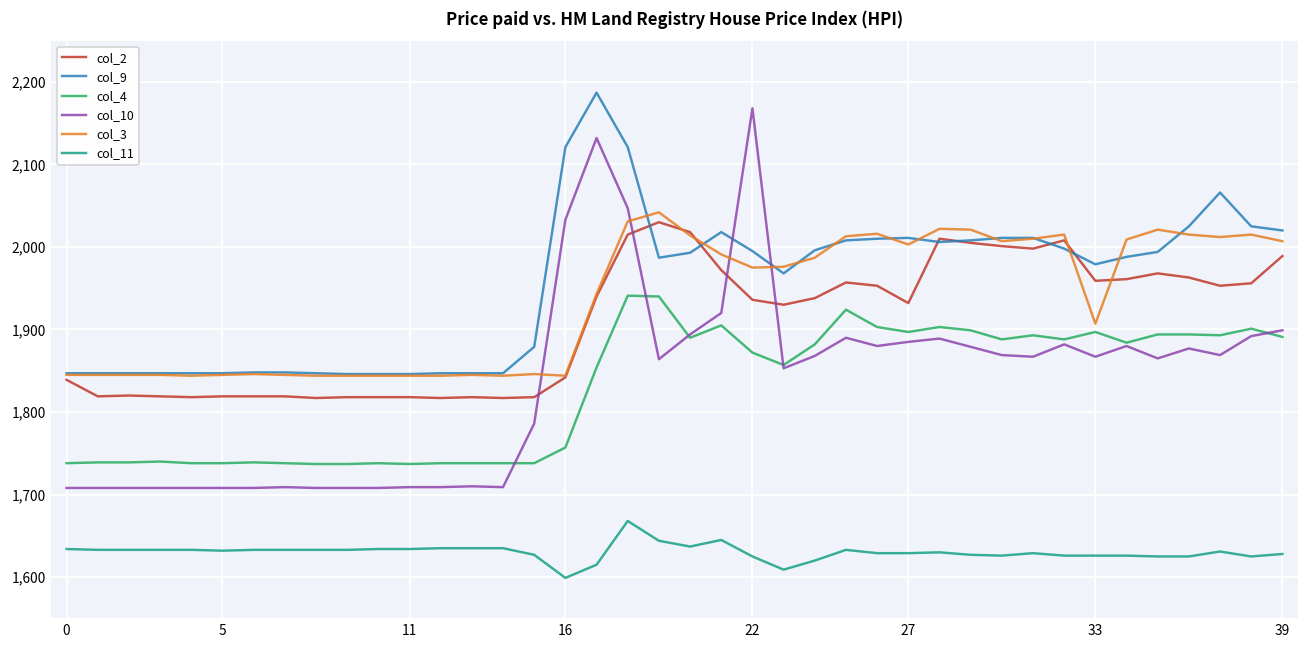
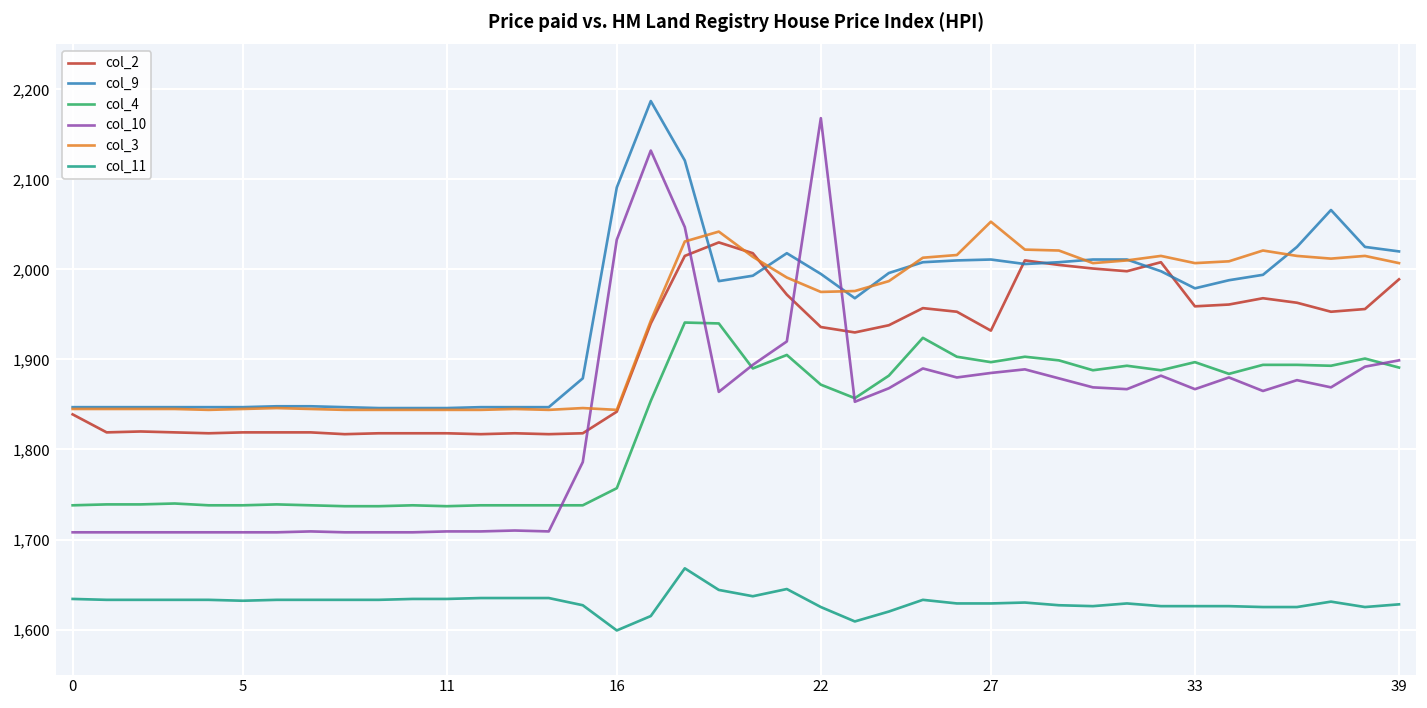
  {
    "col_2": {
      "0": "1,840",
      "5": "1,820",
      "11": "1,820",
      "22": "1,940",
      "27": "1,930",
      "33": "1,960",
      "39": "1,990"
    },
    "col_9": {
-     "16": "2,120",
+     "16": "2,090",
      "22": "2,000",
      "27": "2,010",
      "33": "1,980",
      "39": "2,020"
    },
    "col_10": {
      "0": "1,710",
      "5": "1,710",
      "11": "1,710",
      "16": "2,030",
      "22": "2,170",
      "27": "1,890",
      "33": "1,870",
      "39": "1,900"
    },
    "col_3": {
      "22": "1,980",
-     "27": "2,000",
-     "33": "1,910",
+     "27": "2,050",
+     "33": "2,010",
      "39": "2,010"
    }
  }
